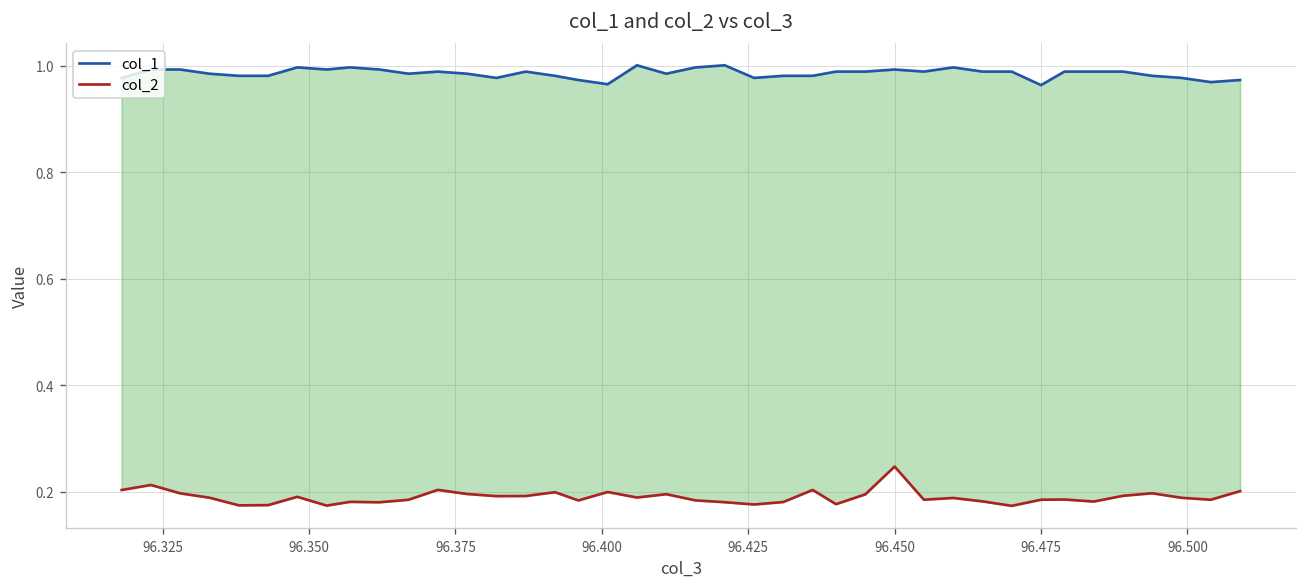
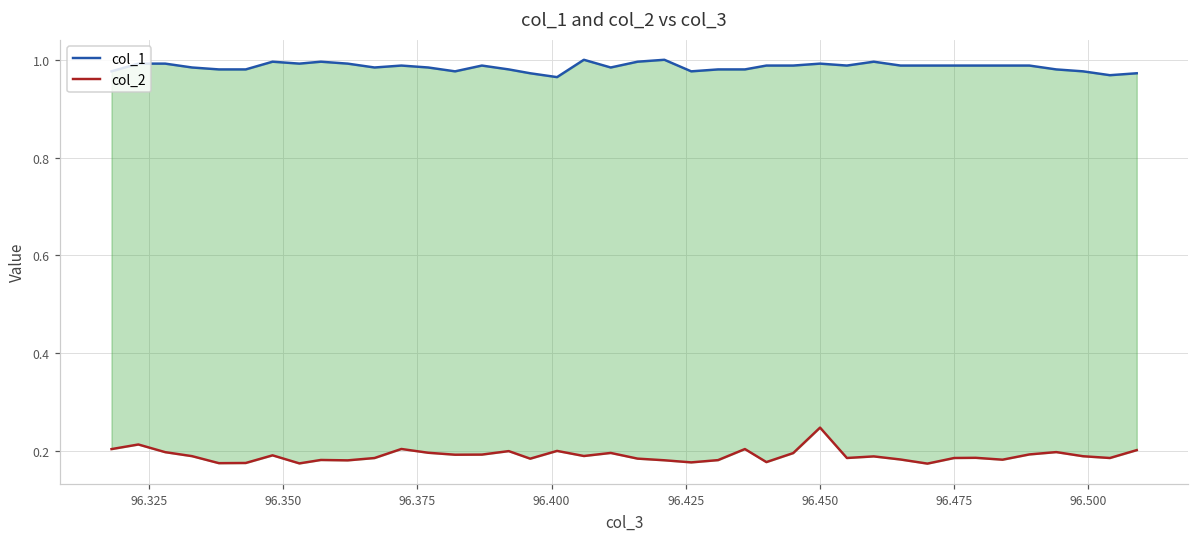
  {
    "col_1": {
      "96.450": 0.99,
-     "96.475": 0.96
+     "96.475": 0.99
    },
    "col_2": {
      "96.450": 0.25,
      "96.475": 0.18
    }
  }
